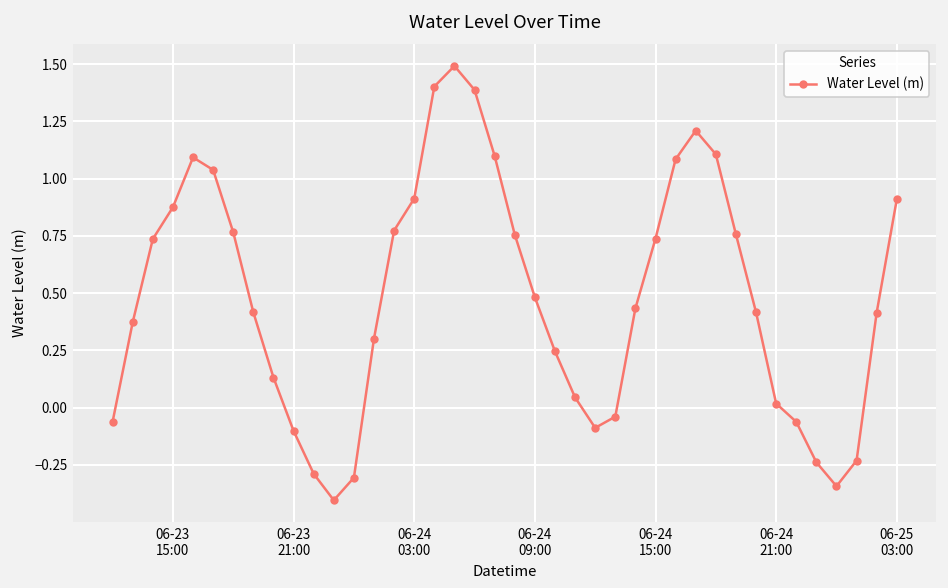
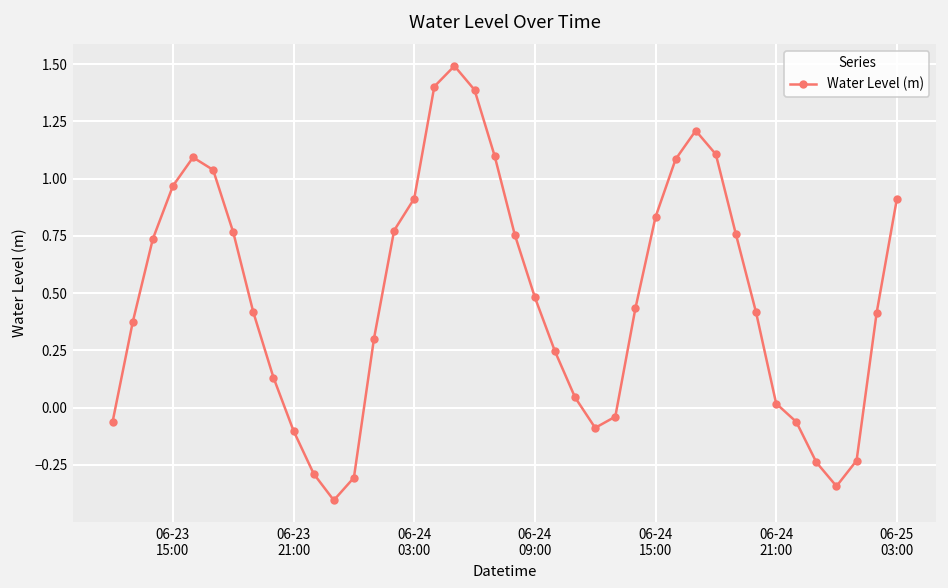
  {
-   "06-23 15:00": 0.88,
+   "06-23 15:00": 0.97,
    "06-23 21:00": -0.10,
    "06-24 03:00": 0.91,
    "06-24 09:00": 0.48,
-   "06-24 15:00": 0.74,
+   "06-24 15:00": 0.83,
    "06-24 21:00": 0.02,
    "06-25 03:00": 0.91
  }
